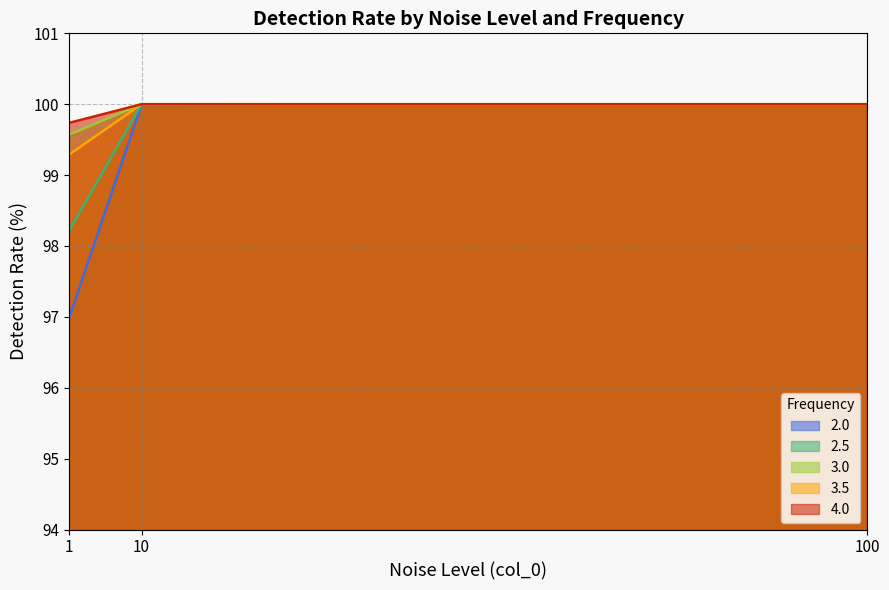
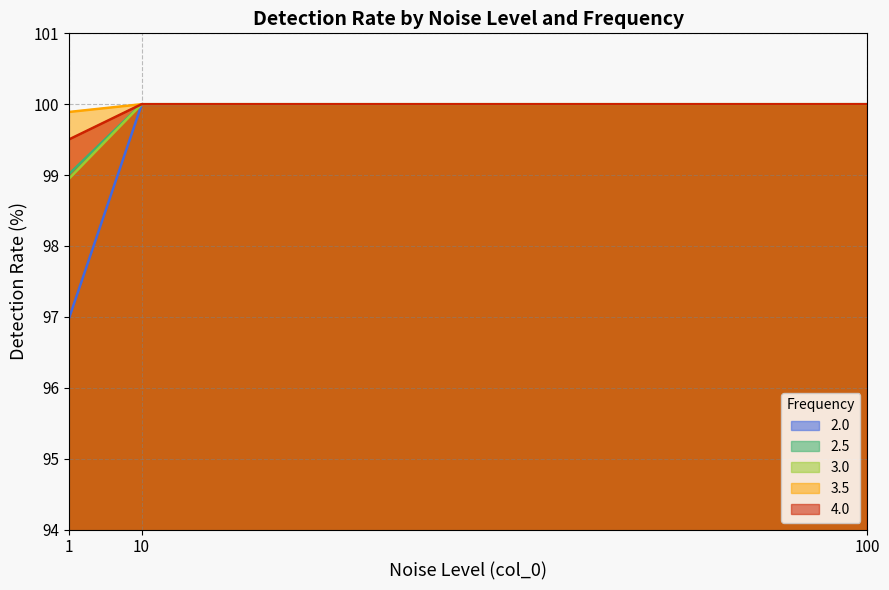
  {
    "2.0": {
      "1": 97.0
    },
    "2.5": {
-     "1": 98.2
+     "1": 99.0
    },
    "3.0": {
-     "1": 99.6
+     "1": 98.9
    },
    "3.5": {
-     "1": 99.3
+     "1": 99.9
    },
    "4.0": {
-     "1": 99.7
+     "1": 99.5
    }
  }
